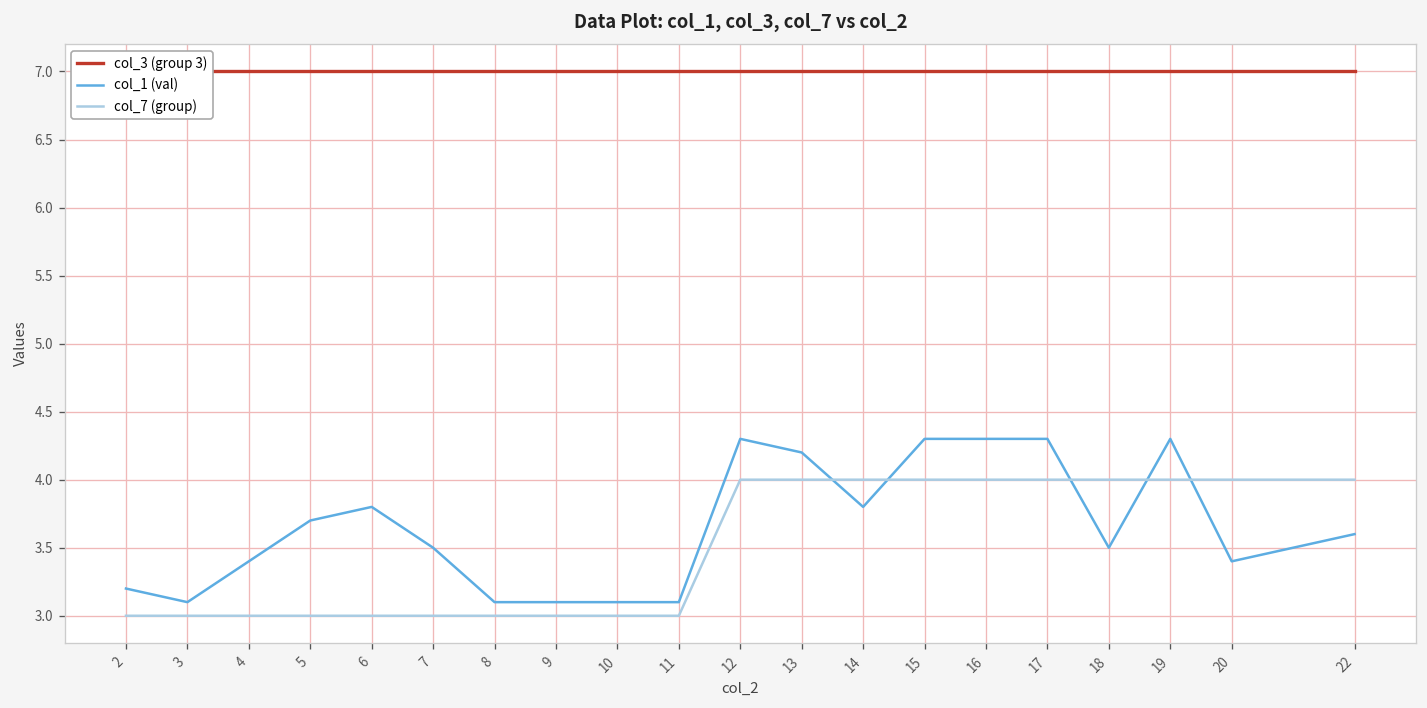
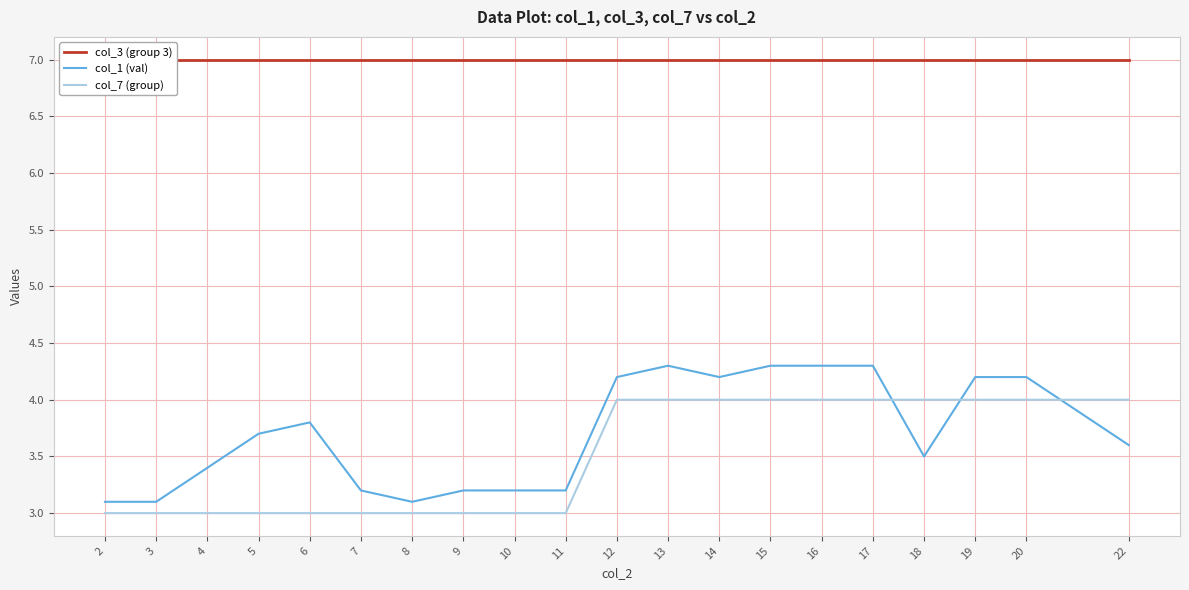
  {
    "col_3 (group 3)": {
      "4": 7.0,
      "5": 7.0,
      "6": 7.0,
      "7": 7.0,
      "8": 7.0,
      "9": 7.0,
      "10": 7.0,
      "11": 7.0,
      "12": 7.0,
      "13": 7.0,
      "14": 7.0,
      "15": 7.0,
      "16": 7.0,
      "17": 7.0,
      "18": 7.0,
      "19": 7.0,
      "20": 7.0,
      "22": 7.0
    },
    "col_1 (val)": {
-     "2": 3.2,
+     "2": 3.1,
      "3": 3.1,
      "4": 3.4,
      "5": 3.7,
      "6": 3.8,
-     "7": 3.5,
+     "7": 3.2,
      "8": 3.1,
-     "9": 3.1,
-     "10": 3.1,
-     "11": 3.1,
-     "12": 4.3,
-     "13": 4.2,
-     "14": 3.8,
+     "9": 3.2,
+     "10": 3.2,
+     "11": 3.2,
+     "12": 4.2,
+     "13": 4.3,
+     "14": 4.2,
      "15": 4.3,
      "16": 4.3,
      "17": 4.3,
      "18": 3.5,
-     "19": 4.3,
-     "20": 3.4,
+     "19": 4.2,
+     "20": 4.2,
      "22": 3.6
    },
    "col_7 (group)": {
      "2": 3.0,
      "3": 3.0,
      "4": 3.0,
      "5": 3.0,
      "6": 3.0,
      "7": 3.0,
      "8": 3.0,
      "9": 3.0,
      "10": 3.0,
      "11": 3.0,
      "12": 4.0,
      "13": 4.0,
      "14": 4.0,
      "15": 4.0,
      "16": 4.0,
      "17": 4.0,
      "18": 4.0,
      "19": 4.0,
      "20": 4.0,
      "22": 4.0
    }
  }
